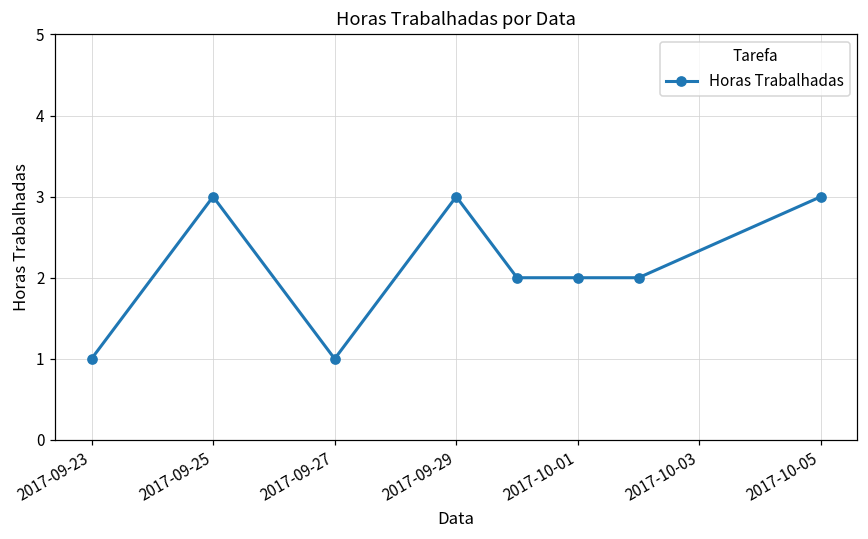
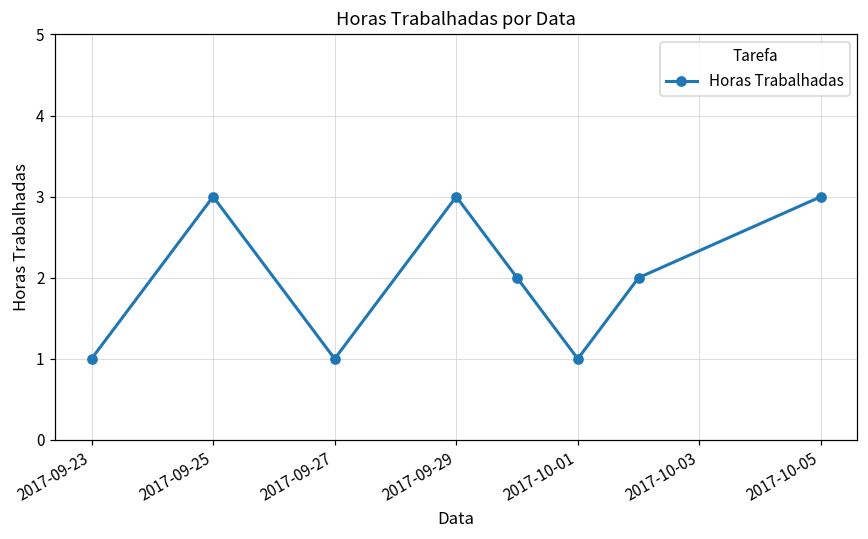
  {
    "2017-09-23": 1,
    "2017-09-25": 3,
    "2017-09-27": 1,
    "2017-09-29": 3,
-   "2017-10-01": 2,
+   "2017-10-01": 1,
    "2017-10-05": 3
  }
